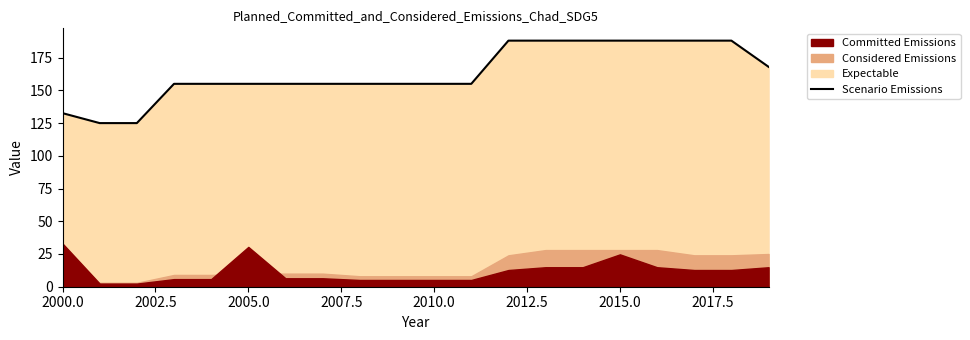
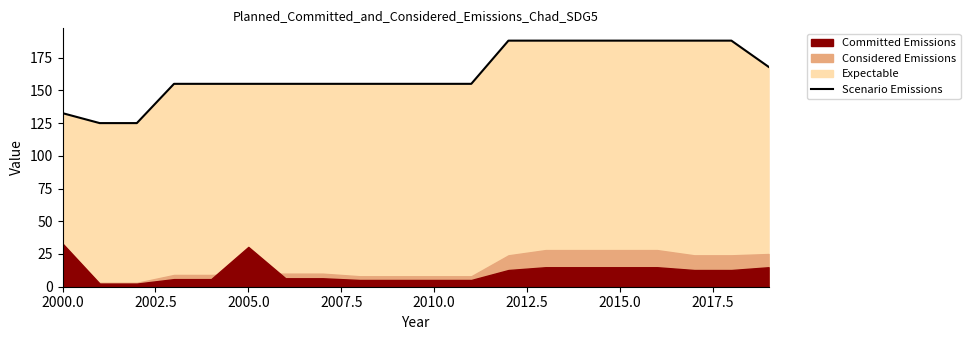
  {
    "Expectable": {
      "2000.0": 133,
      "2005.0": 155,
      "2010.0": 155,
      "2015.0": 188
    },
    "Considered Emissions": {
      "2010.0": 8,
      "2015.0": 28
    },
    "Committed Emissions": {
      "2000.0": 33,
      "2005.0": 30,
      "2010.0": 5,
-     "2015.0": 25
+     "2015.0": 15
    }
  }
